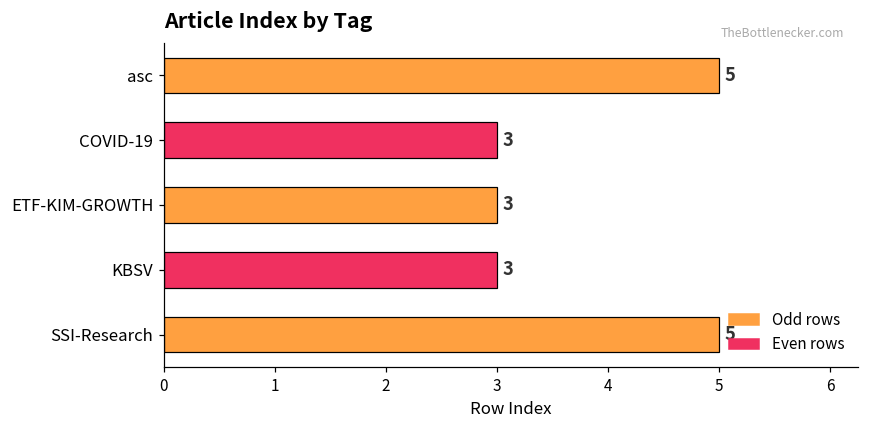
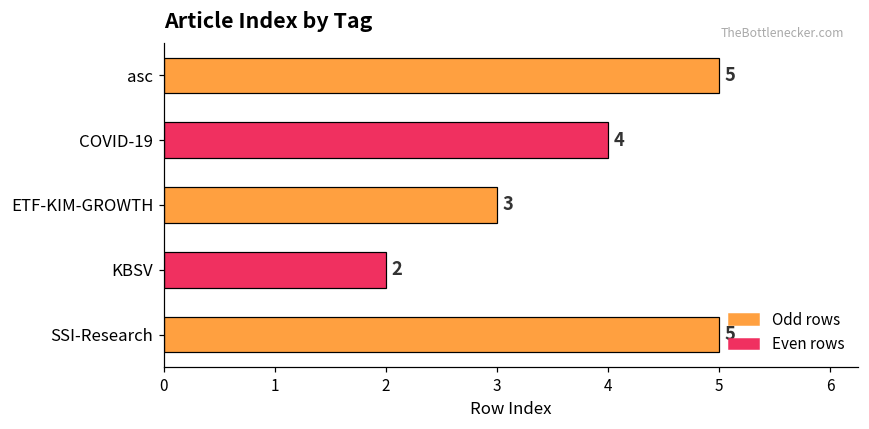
  {
    "asc": 5,
-   "COVID-19": 3,
+   "COVID-19": 4,
    "ETF-KIM-GROWTH": 3,
-   "KBSV": 3,
+   "KBSV": 2,
    "SSI-Research": 5
  }
